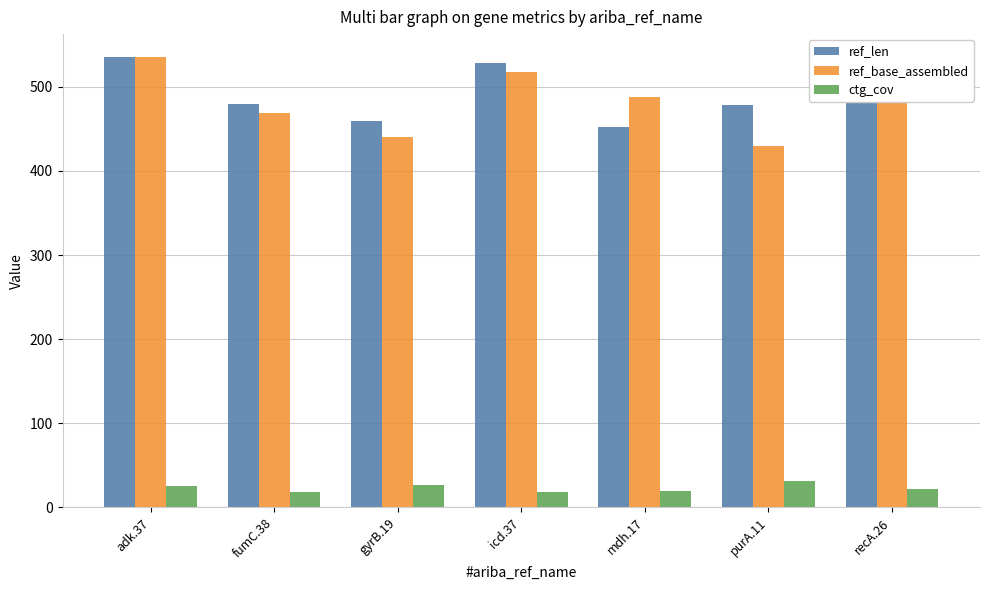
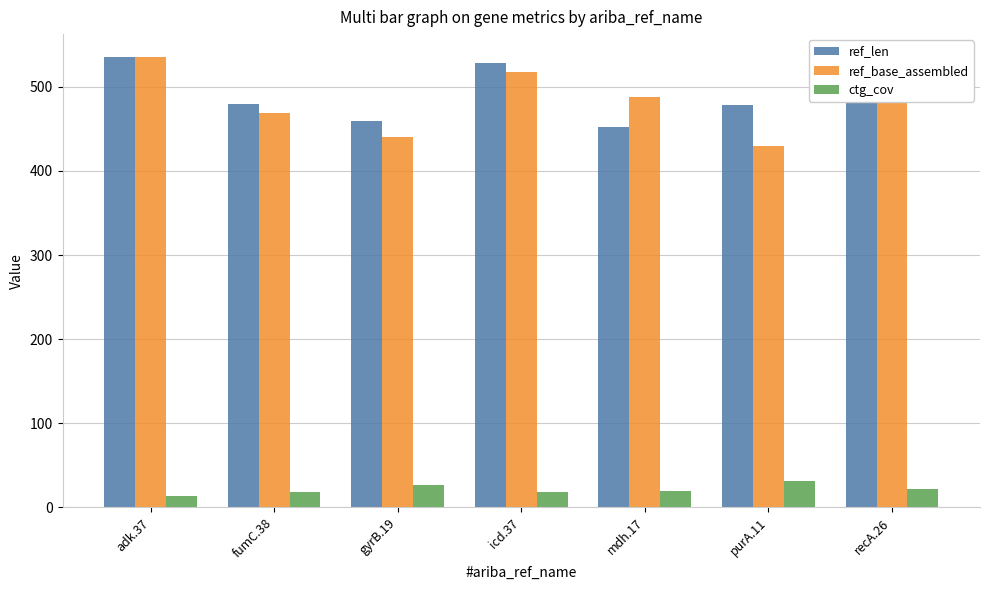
  {
    "ref_len": {
      "adk.37": 540,
      "fumC.38": 480,
      "gyrB.19": 460,
      "icd.37": 530,
      "mdh.17": 450,
      "purA.11": 480
    },
    "ref_base_assembled": {
      "adk.37": 540,
      "fumC.38": 470,
      "gyrB.19": 440,
      "icd.37": 520,
      "mdh.17": 490,
      "purA.11": 430
    },
    "ctg_cov": {
-     "adk.37": 20,
+     "adk.37": 10,
      "fumC.38": 20,
      "gyrB.19": 30,
      "icd.37": 20,
      "mdh.17": 20,
      "purA.11": 30,
      "recA.26": 20
    }
  }
